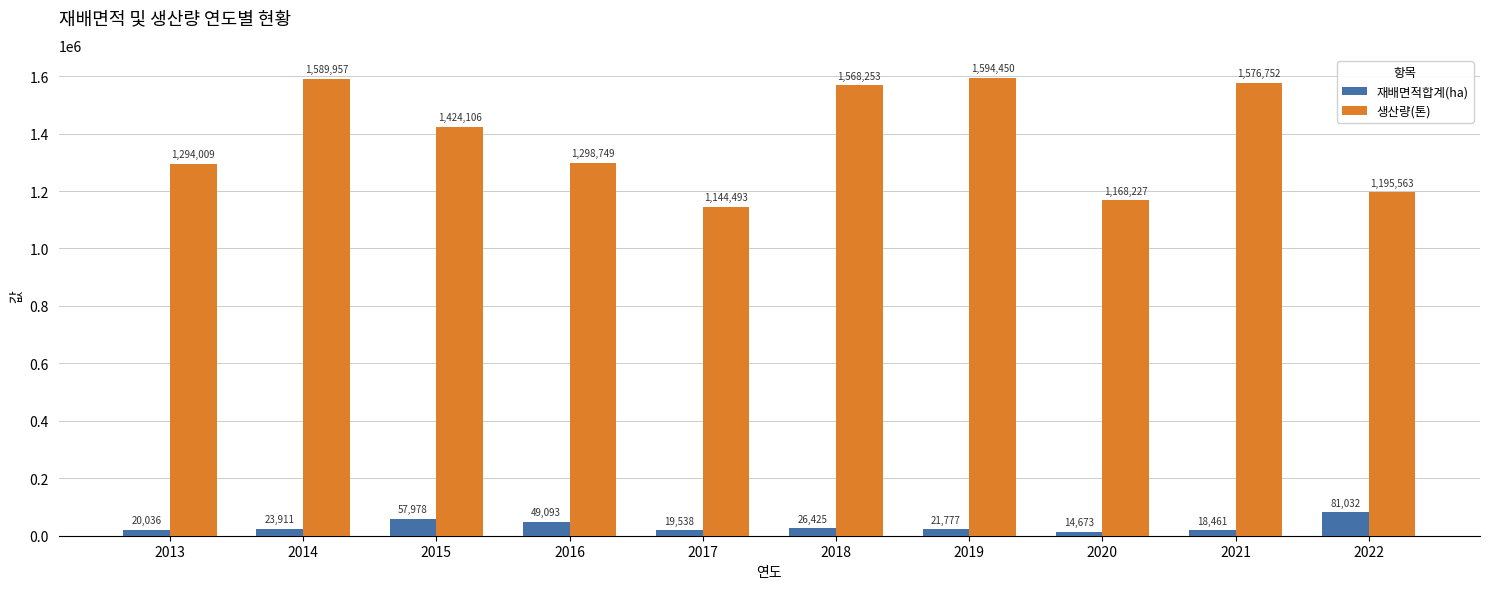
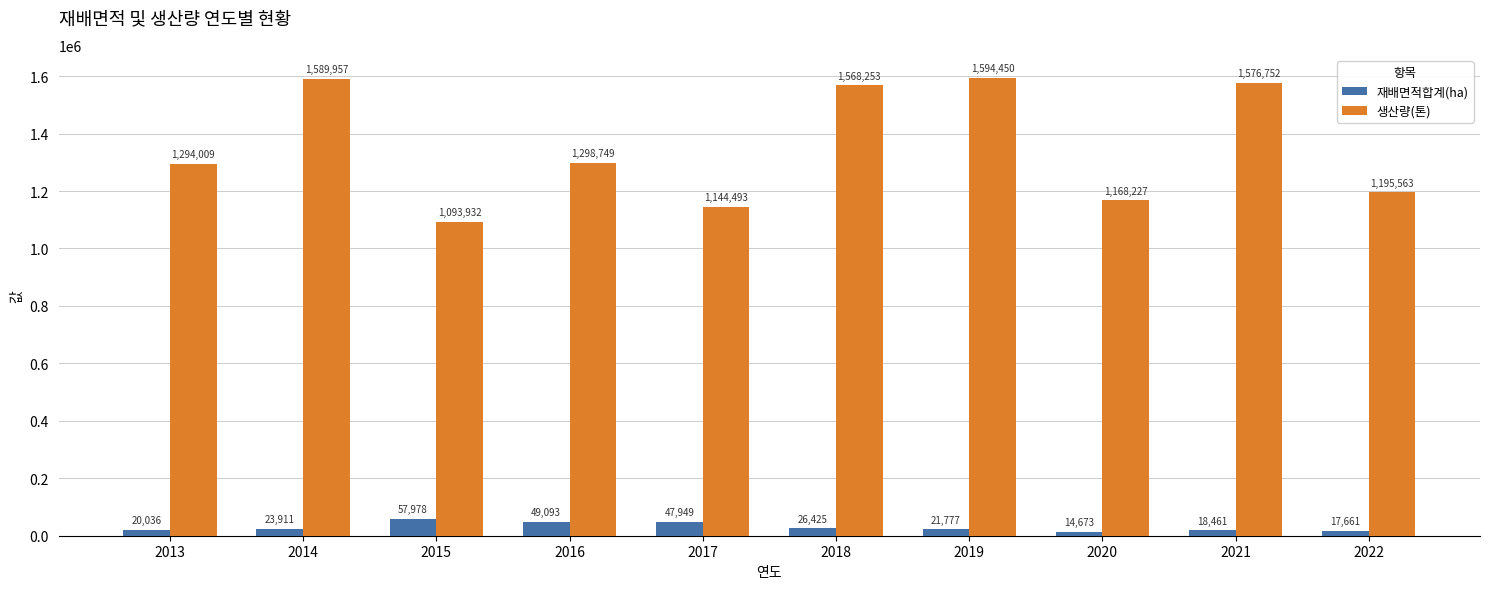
  {
    "재배면적합계(ha)": {
      "2013": "20,036",
      "2014": "23,911",
      "2015": "57,978",
      "2016": "49,093",
-     "2017": "19,538",
+     "2017": "47,949",
      "2018": "26,425",
      "2019": "21,777",
      "2020": "14,673",
      "2021": "18,461",
-     "2022": "81,032"
+     "2022": "17,661"
    },
    "생산량(톤)": {
      "2013": "1,294,009",
      "2014": "1,589,957",
-     "2015": "1,424,106",
+     "2015": "1,093,932",
      "2016": "1,298,749",
      "2017": "1,144,493",
      "2018": "1,568,253",
      "2019": "1,594,450",
      "2020": "1,168,227",
      "2021": "1,576,752",
      "2022": "1,195,563"
    }
  }
